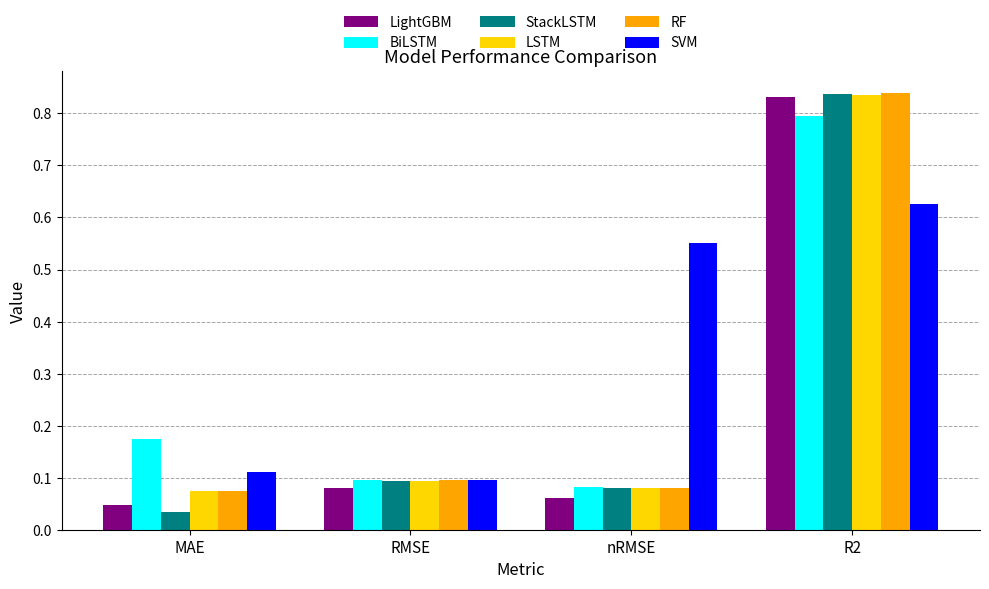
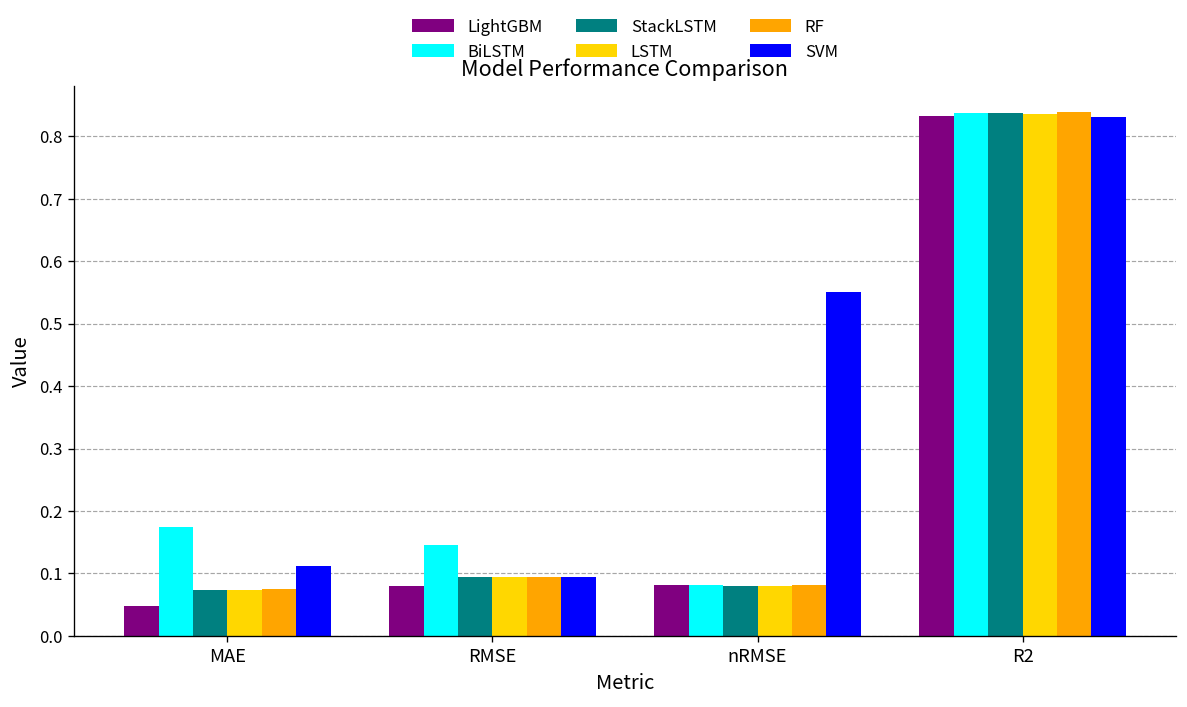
  {
    "LightGBM": {
      "MAE": 0.05,
      "RMSE": 0.08,
-     "nRMSE": 0.06,
+     "nRMSE": 0.08,
      "R2": 0.83
    },
    "BiLSTM": {
      "MAE": 0.17,
-     "RMSE": 0.10,
+     "RMSE": 0.15,
      "nRMSE": 0.08,
-     "R2": 0.79
+     "R2": 0.84
    },
    "StackLSTM": {
-     "MAE": 0.03,
+     "MAE": 0.07,
      "RMSE": 0.09,
      "nRMSE": 0.08,
      "R2": 0.84
    },
    "SVM": {
      "MAE": 0.11,
      "RMSE": 0.09,
      "nRMSE": 0.55,
-     "R2": 0.63
+     "R2": 0.83
    }
  }
